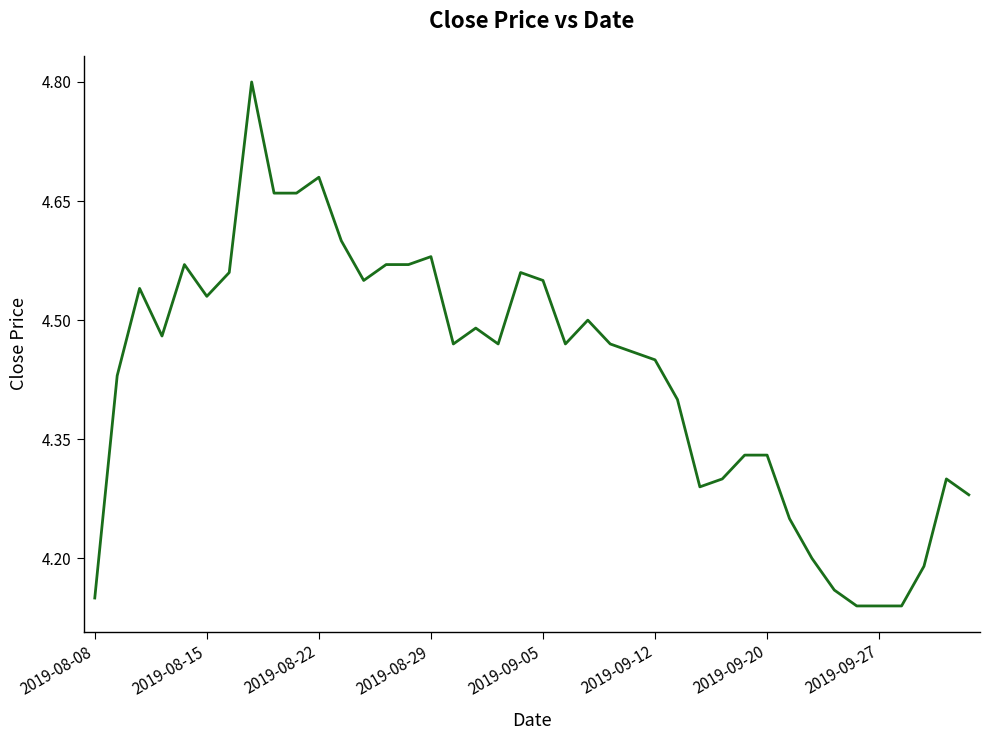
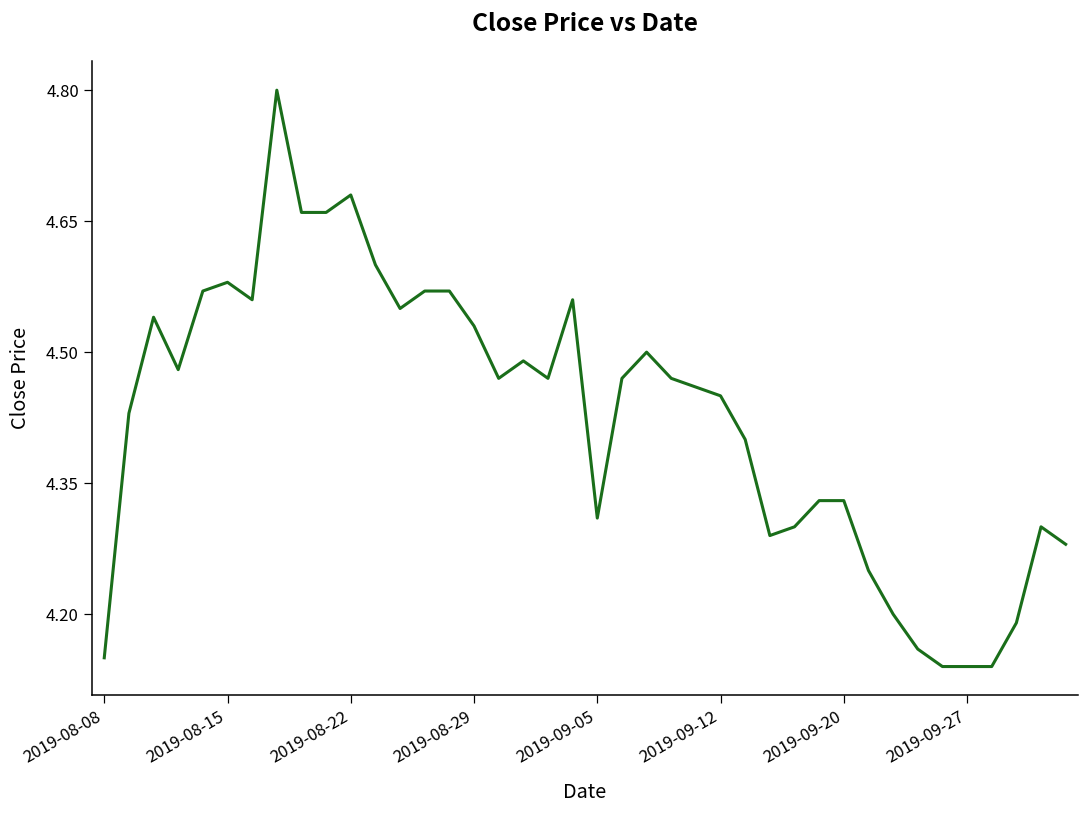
  {
    "2019-08-08": 4.15,
-   "2019-08-15": 4.53,
+   "2019-08-15": 4.58,
    "2019-08-22": 4.68,
-   "2019-08-29": 4.58,
-   "2019-09-05": 4.55,
+   "2019-08-29": 4.53,
+   "2019-09-05": 4.31,
    "2019-09-12": 4.45,
    "2019-09-20": 4.33,
    "2019-09-27": 4.14
  }
